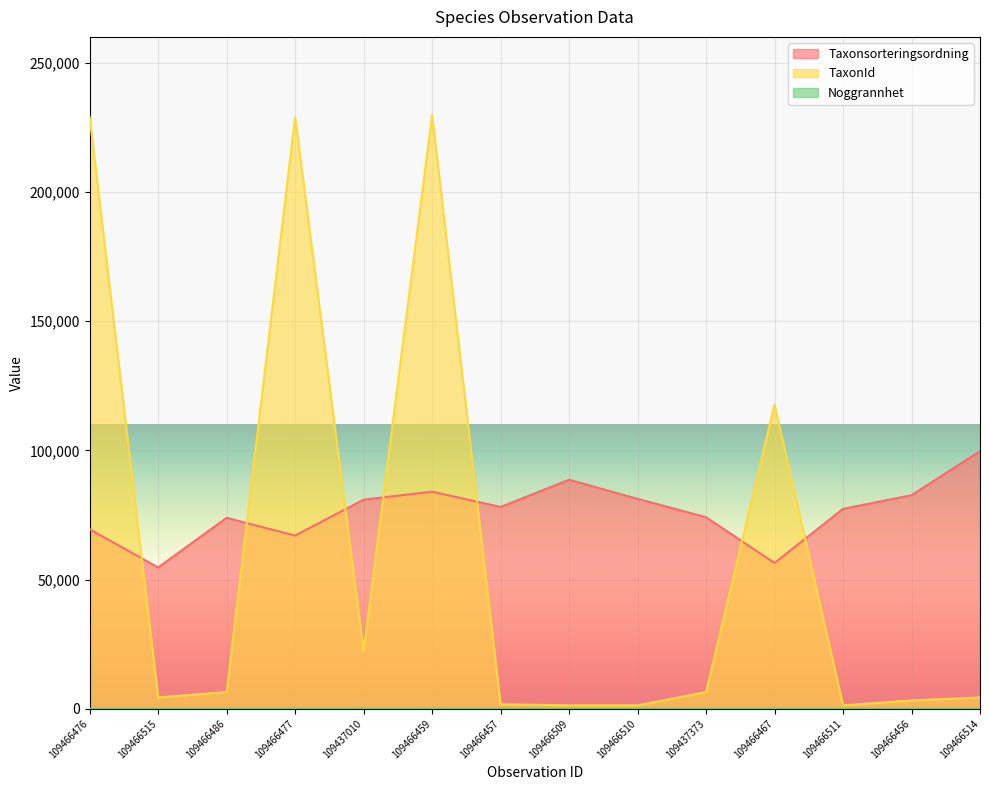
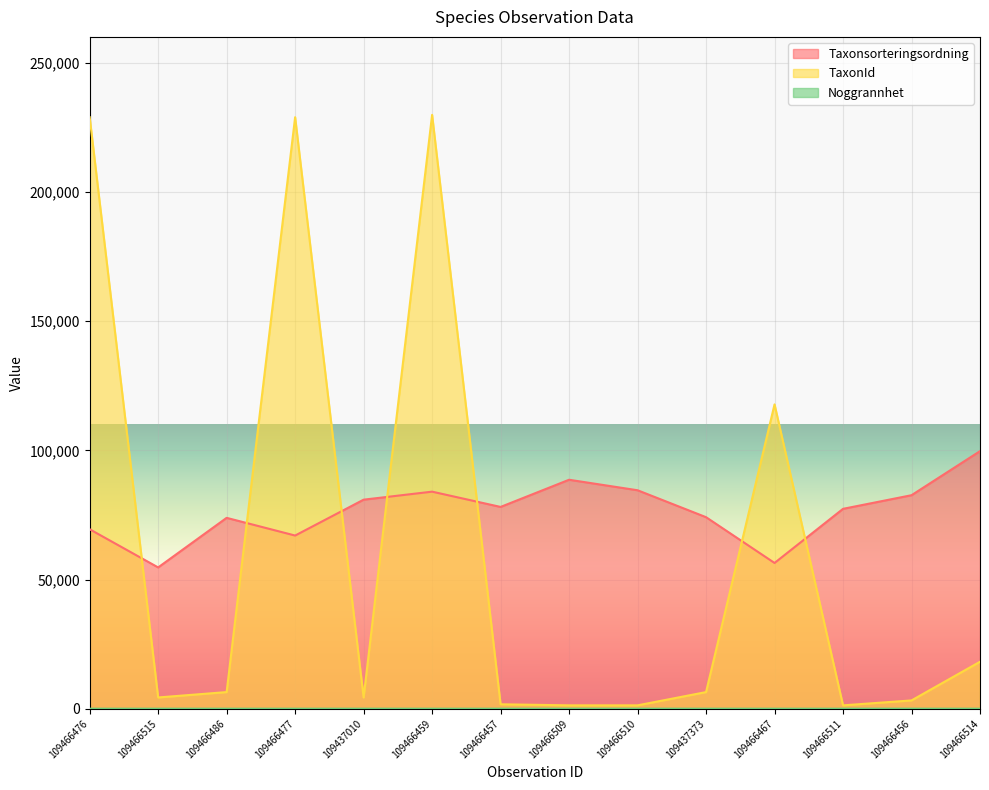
  {
    "Taxonsorteringsordning": {
      "109466476": "69,000",
      "109466515": "55,000",
      "109466486": "74,000",
      "109466477": "67,000",
      "109437010": "81,000",
      "109466459": "84,000",
      "109466457": "78,000",
      "109466509": "89,000",
-     "109466510": "81,000",
+     "109466510": "85,000",
      "109437373": "74,000",
      "109466467": "56,000",
      "109466511": "77,000",
      "109466456": "83,000",
      "109466514": "100,000"
    },
    "TaxonId": {
      "109466476": "229,000",
      "109466515": "4,000",
      "109466486": "6,000",
      "109466477": "229,000",
-     "109437010": "22,000",
+     "109437010": "4,000",
      "109466459": "230,000",
      "109466457": "2,000",
      "109466509": "1,000",
      "109466510": "1,000",
      "109437373": "6,000",
      "109466467": "118,000",
      "109466511": "1,000",
      "109466456": "3,000",
-     "109466514": "4,000"
+     "109466514": "18,000"
    },
    "Noggrannhet": {
      "109466476": "0",
      "109466515": "0",
      "109466486": "0",
      "109466477": "0",
      "109437010": "0",
      "109466459": "0",
      "109466457": "0",
      "109466509": "0",
      "109466510": "0",
      "109437373": "0",
      "109466467": "0",
      "109466511": "0",
      "109466456": "0",
      "109466514": "0"
    }
  }
